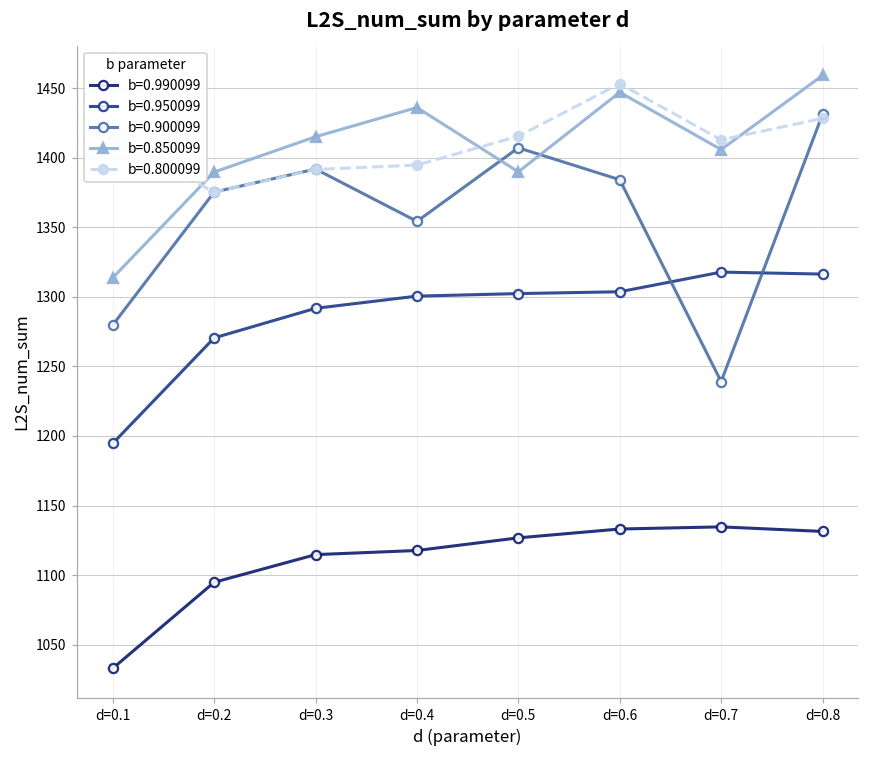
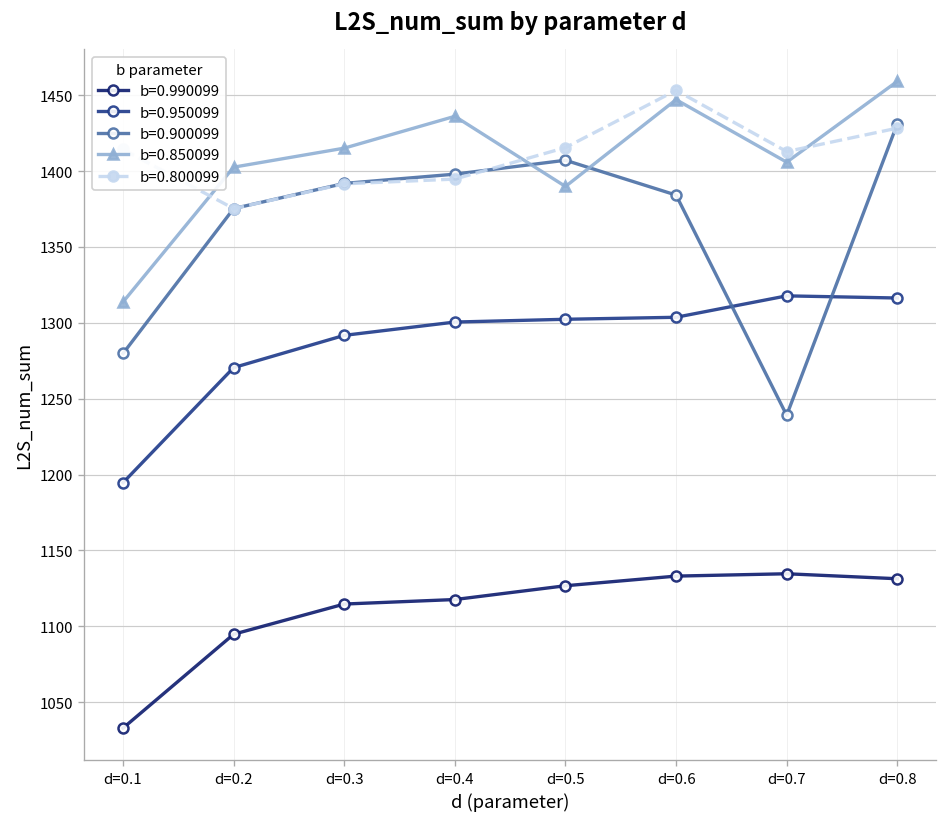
  {
    "b=0.900099": {
      "d=0.1": 1280,
-     "d=0.4": 1354,
+     "d=0.4": 1398,
      "d=0.5": 1407,
      "d=0.6": 1384,
      "d=0.7": 1239,
      "d=0.8": 1431
    },
    "b=0.850099": {
      "d=0.1": 1314,
-     "d=0.2": 1390,
+     "d=0.2": 1403,
      "d=0.3": 1415,
      "d=0.4": 1436,
      "d=0.5": 1390,
      "d=0.6": 1447,
      "d=0.7": 1406,
      "d=0.8": 1459
    },
    "b=0.800099": {
      "d=0.4": 1395,
      "d=0.5": 1415,
      "d=0.6": 1453,
      "d=0.7": 1413,
      "d=0.8": 1428
    }
  }
